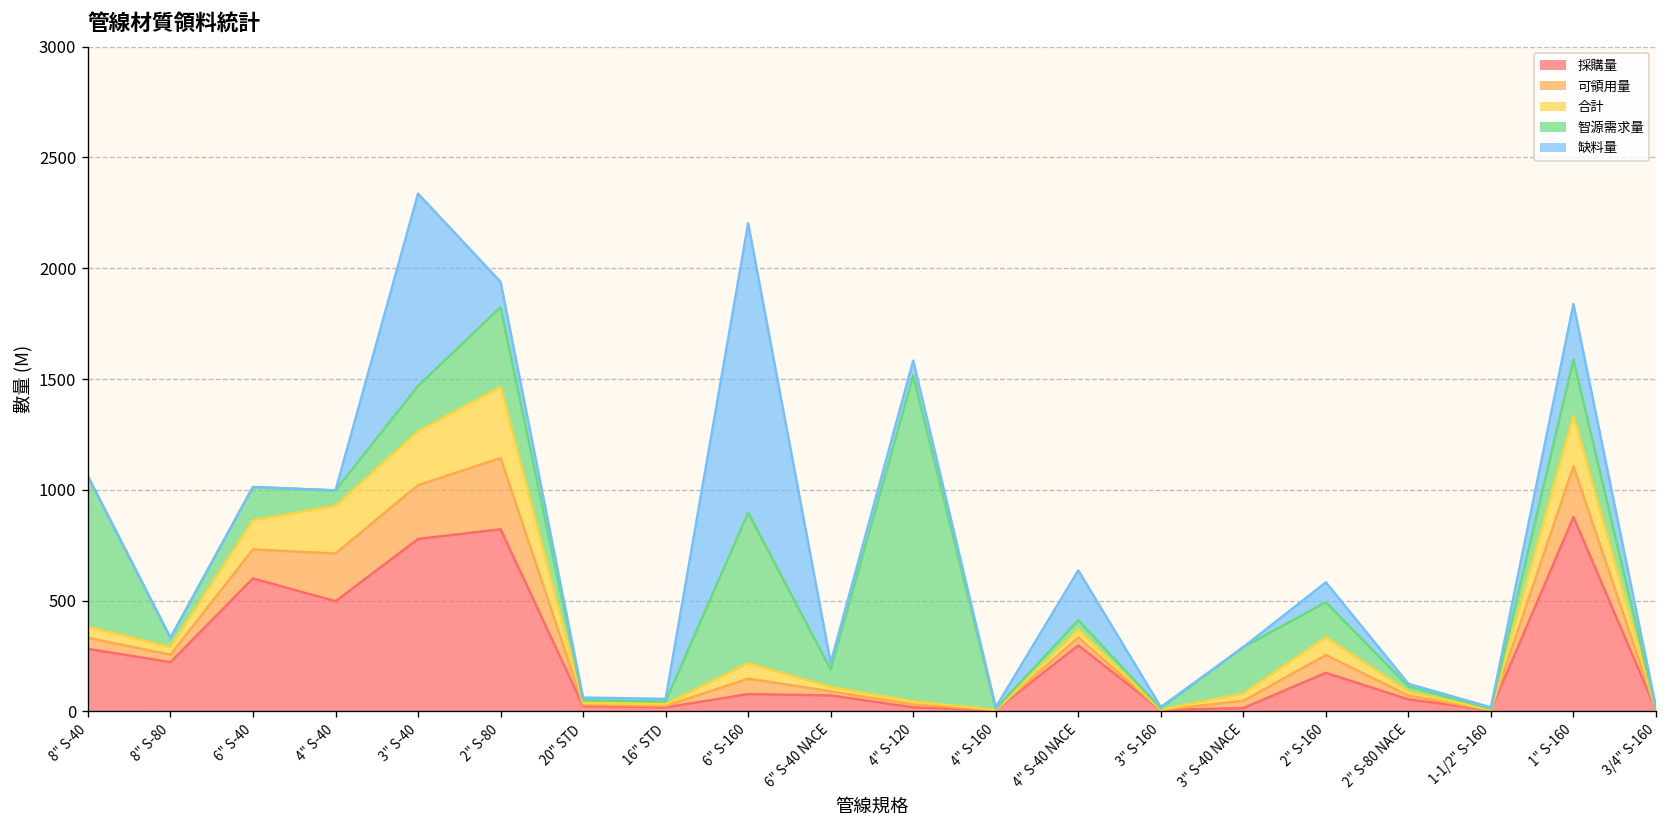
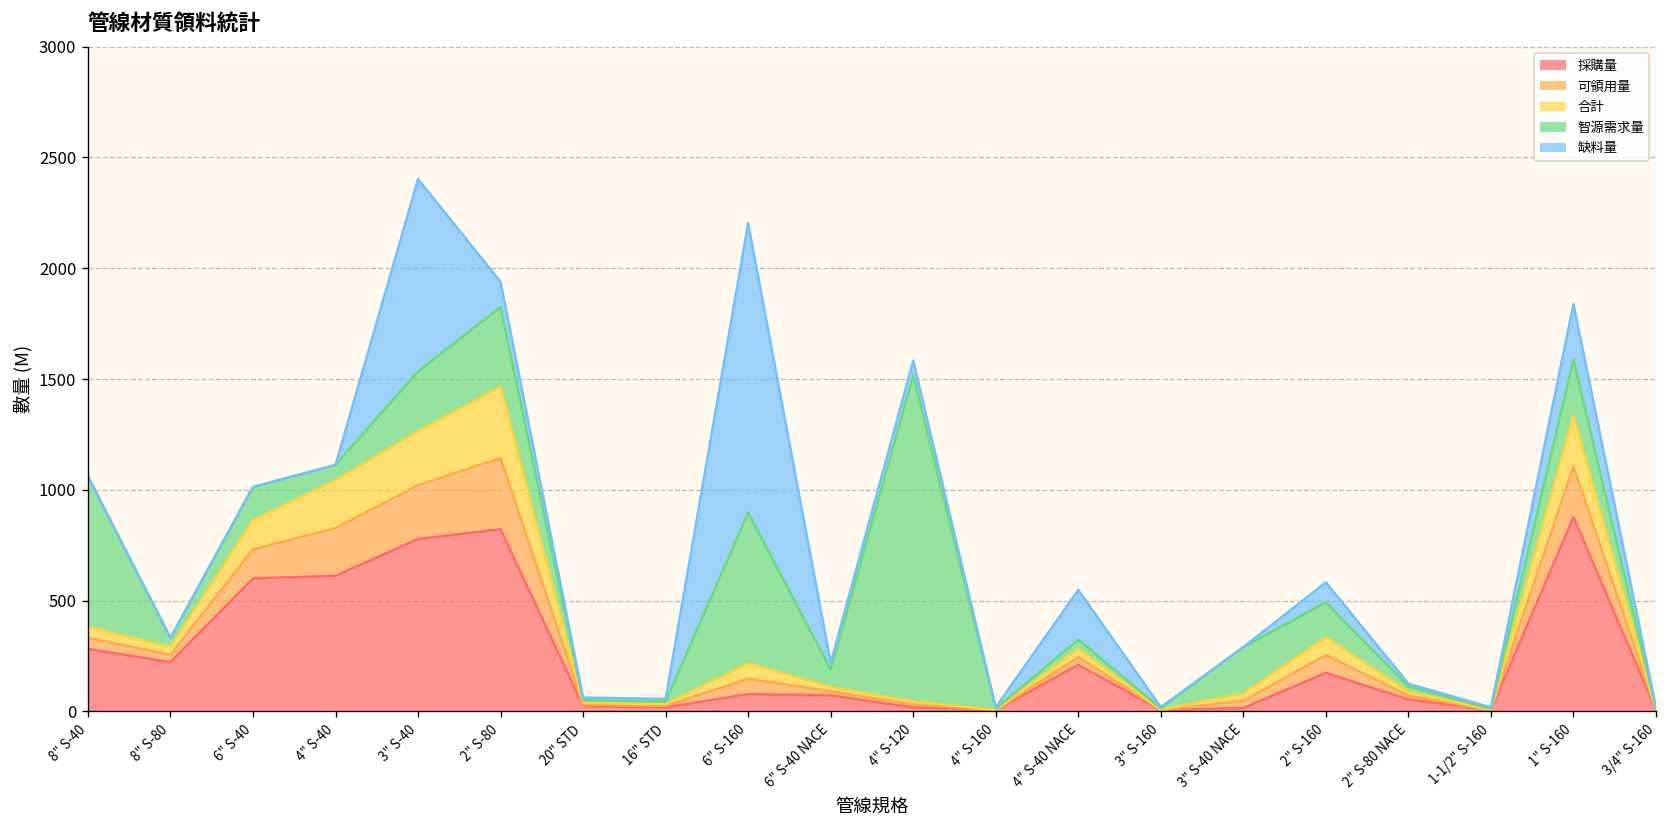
  {
    "採購量": {
      "8\" S-40": 280,
      "8\" S-80": 220,
      "6\" S-40": 600,
-     "4\" S-40": 500,
+     "4\" S-40": 610,
      "3\" S-40": 780,
      "2\" S-80": 820,
      "6\" S-160": 80,
      "6\" S-40 NACE": 70,
-     "4\" S-40 NACE": 300,
+     "4\" S-40 NACE": 210,
      "3\" S-40 NACE": 20,
      "2\" S-160": 170,
      "2\" S-80 NACE": 50,
      "1\" S-160": 880
    },
    "智源需求量": {
-     "3\" S-40": 200,
+     "3\" S-40": 270,
      "2\" S-80": 360,
      "6\" S-160": 680,
      "6\" S-40 NACE": 80,
      "4\" S-120": 1470,
      "4\" S-40 NACE": 40,
      "2\" S-160": 160,
      "1\" S-160": 250
    },
    "缺料量": {
      "3\" S-40": 870,
      "2\" S-80": 110,
      "6\" S-160": 1310,
      "6\" S-40 NACE": 30,
      "4\" S-120": 70,
      "4\" S-40 NACE": 230,
      "2\" S-160": 90,
      "1\" S-160": 250
    }
  }
